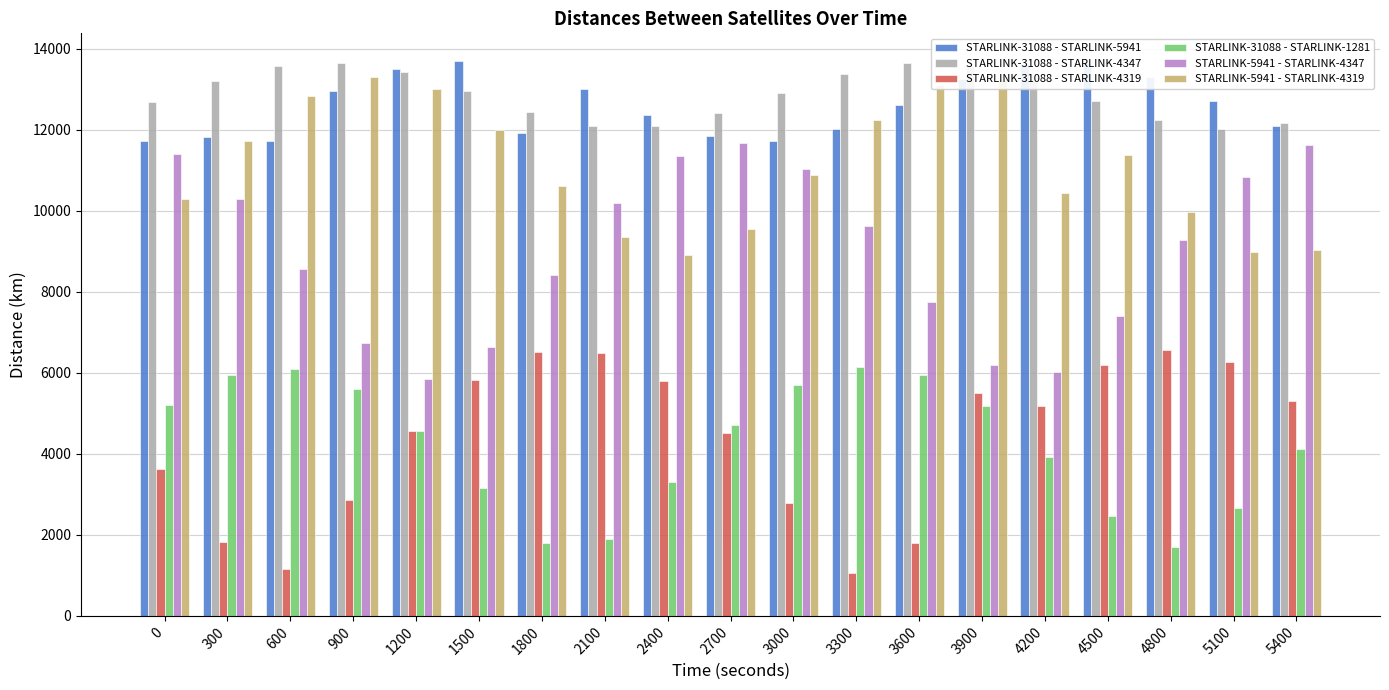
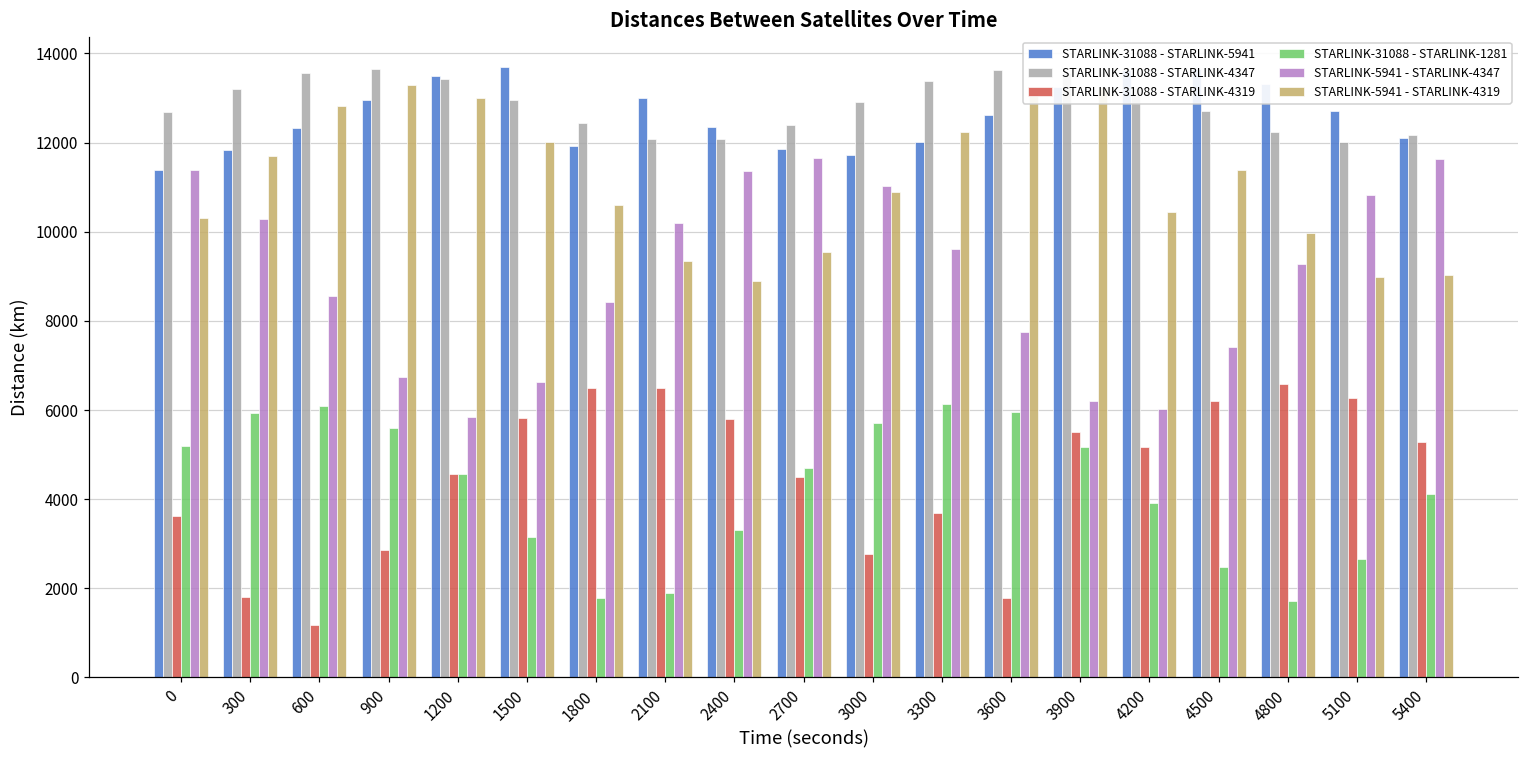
  {
    "STARLINK-31088 - STARLINK-5941": {
-     "0": 11700,
+     "0": 11400,
      "300": 11800,
-     "600": 11700,
+     "600": 12300,
      "900": 13000,
      "1200": 13500,
      "1500": 13700,
      "1800": 11900,
      "2100": 13000,
      "2400": 12400,
      "2700": 11800,
      "3000": 11700,
      "3300": 12000,
      "3600": 12600,
      "5100": 12700,
      "5400": 12100
    },
    "STARLINK-31088 - STARLINK-4319": {
      "0": 3600,
      "300": 1800,
      "600": 1200,
      "900": 2900,
      "1200": 4600,
      "1500": 5800,
      "1800": 6500,
      "2100": 6500,
      "2400": 5800,
      "2700": 4500,
      "3000": 2800,
-     "3300": 1100,
+     "3300": 3700,
      "3600": 1800,
      "3900": 5500,
      "4200": 5200,
      "4500": 6200,
      "4800": 6600,
      "5100": 6300,
      "5400": 5300
    },
    "STARLINK-31088 - STARLINK-1281": {
      "0": 5200,
      "300": 5900,
      "600": 6100,
      "900": 5600,
      "1200": 4600,
      "1500": 3100,
      "1800": 1800,
      "2100": 1900,
      "2400": 3300,
      "2700": 4700,
      "3000": 5700,
      "3300": 6100,
      "3600": 5900,
      "3900": 5200,
      "4200": 3900,
      "4500": 2500,
      "4800": 1700,
      "5100": 2700,
      "5400": 4100
    },
    "STARLINK-5941 - STARLINK-4319": {
      "0": 10300,
      "300": 11700,
      "600": 12800,
      "900": 13300,
      "1200": 13000,
      "1500": 12000,
      "1800": 10600,
      "2100": 9300,
      "2400": 8900,
      "2700": 9500,
      "3000": 10900,
      "3300": 12200,
      "4200": 10400,
      "4500": 11400,
      "4800": 10000,
      "5100": 9000,
      "5400": 9000
    }
  }
